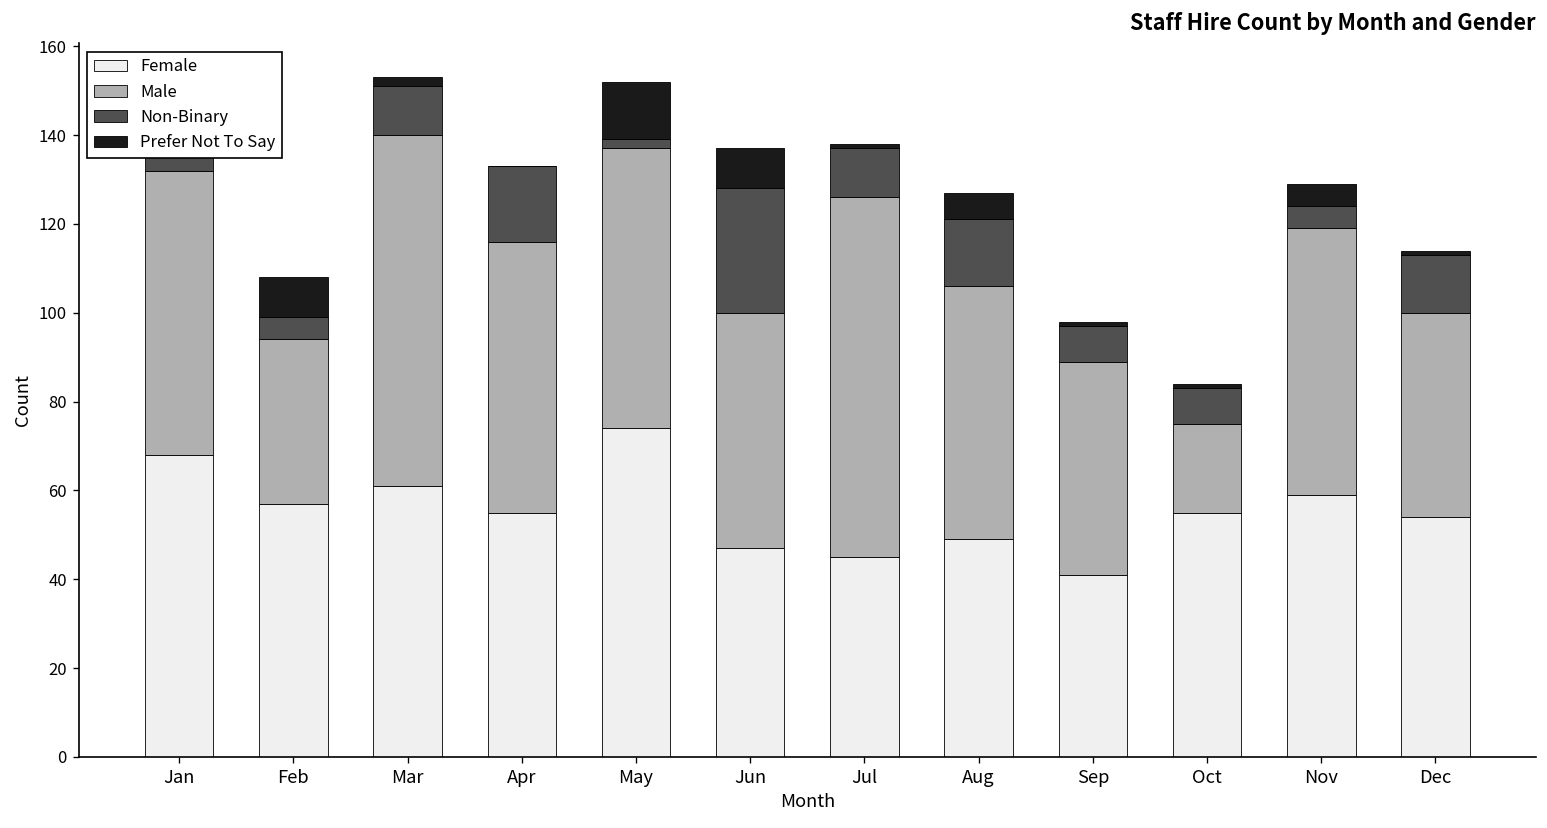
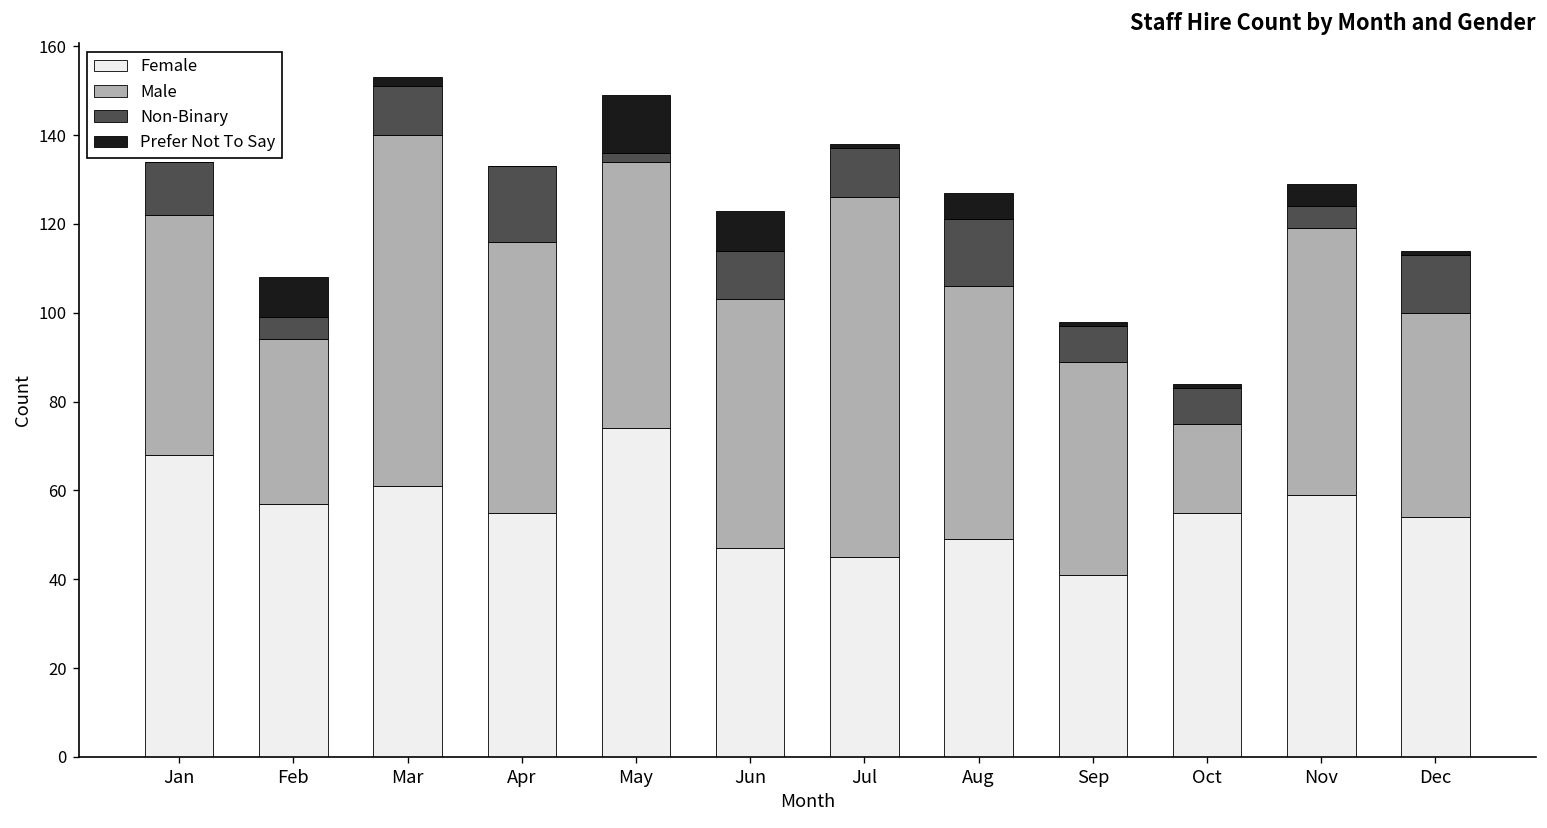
  {
    "Female": {
      "Jan": 68,
      "Feb": 57,
      "Mar": 61,
      "Apr": 55,
      "May": 74,
      "Jun": 47,
      "Jul": 45,
      "Aug": 49,
      "Sep": 41,
      "Oct": 55,
      "Nov": 59,
      "Dec": 54
    },
    "Male": {
-     "Jan": 64,
+     "Jan": 54,
      "Feb": 37,
      "Mar": 79,
      "Apr": 61,
-     "May": 63,
-     "Jun": 53,
+     "May": 60,
+     "Jun": 56,
      "Jul": 81,
      "Aug": 57,
      "Sep": 48,
      "Oct": 20,
      "Nov": 60,
      "Dec": 46
    },
    "Non-Binary": {
      "Feb": 5,
      "Mar": 11,
      "Apr": 17,
      "May": 2,
-     "Jun": 28,
+     "Jun": 11,
      "Jul": 11,
      "Aug": 15,
      "Sep": 8,
      "Oct": 8,
      "Nov": 5,
      "Dec": 13
    },
    "Prefer Not To Say": {
      "Feb": 9,
      "Mar": 2,
      "Apr": 0,
      "May": 13,
      "Jun": 9,
      "Jul": 1,
      "Aug": 6,
      "Sep": 1,
      "Oct": 1,
      "Nov": 5,
      "Dec": 1
    }
  }
